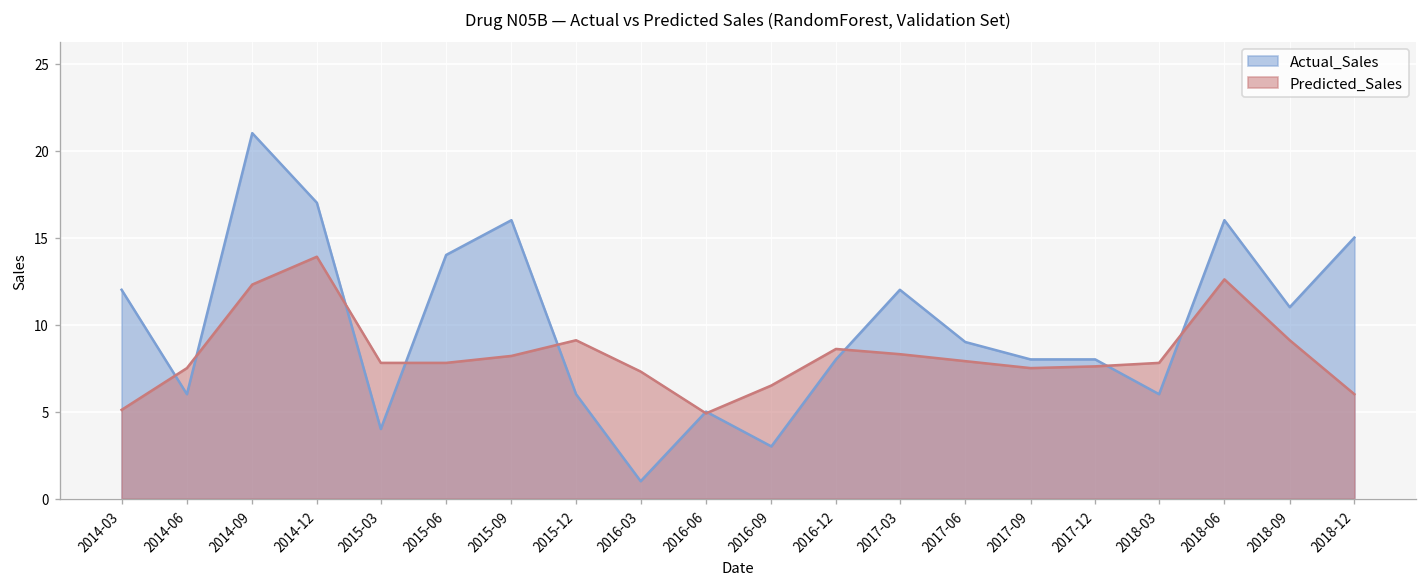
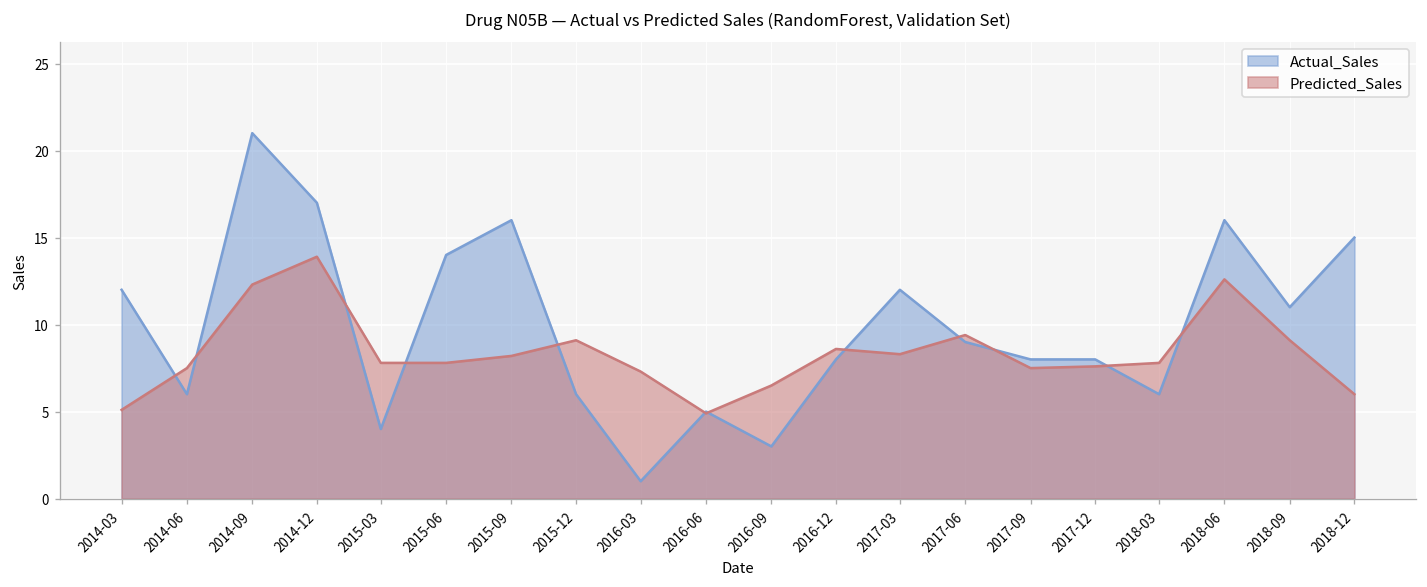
  {
    "Actual_Sales": {
      "2014-03": 12.0,
      "2014-06": 6.0,
      "2014-09": 21.0,
      "2014-12": 17.0,
      "2015-03": 4.0,
      "2015-06": 14.0,
      "2015-09": 16.0,
      "2015-12": 6.0,
      "2016-03": 1.0,
      "2016-09": 3.0,
      "2016-12": 8.0,
      "2017-03": 12.0,
      "2017-06": 9.0,
      "2017-09": 8.0,
      "2017-12": 8.0,
      "2018-03": 6.0,
      "2018-06": 16.0,
      "2018-09": 11.0,
      "2018-12": 15.0
    },
    "Predicted_Sales": {
      "2014-03": 5.1,
      "2014-06": 7.5,
      "2014-09": 12.3,
      "2014-12": 13.9,
      "2015-03": 7.8,
      "2015-06": 7.8,
      "2015-09": 8.2,
      "2015-12": 9.1,
      "2016-03": 7.3,
      "2016-09": 6.5,
      "2016-12": 8.6,
      "2017-03": 8.3,
-     "2017-06": 7.9,
+     "2017-06": 9.4,
      "2017-09": 7.5,
      "2017-12": 7.6,
      "2018-03": 7.8,
      "2018-06": 12.6,
      "2018-09": 9.1,
      "2018-12": 6.0
    }
  }
